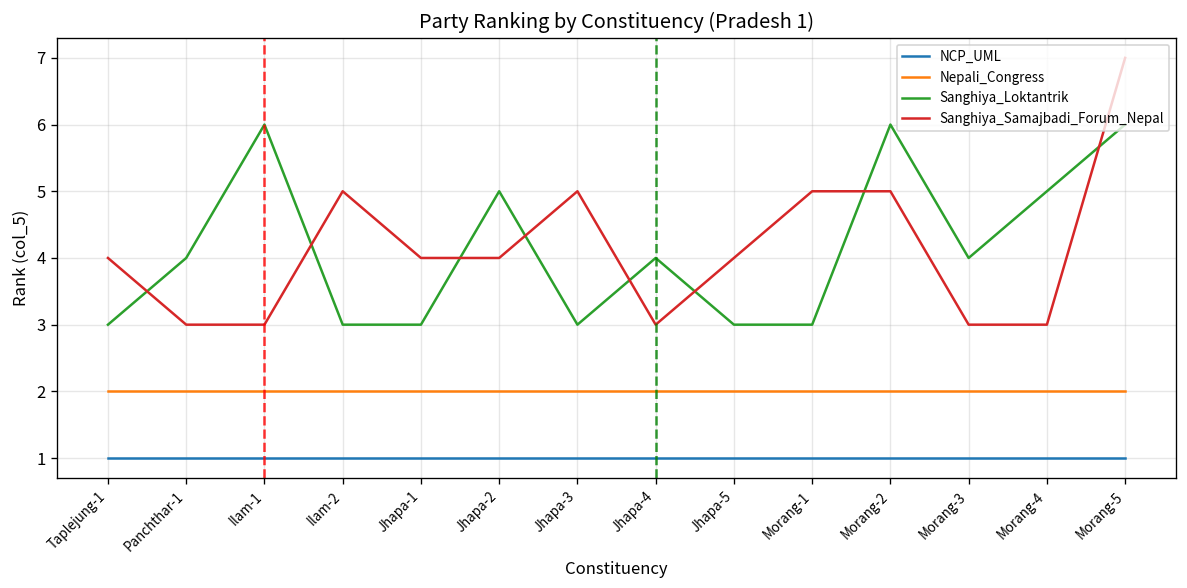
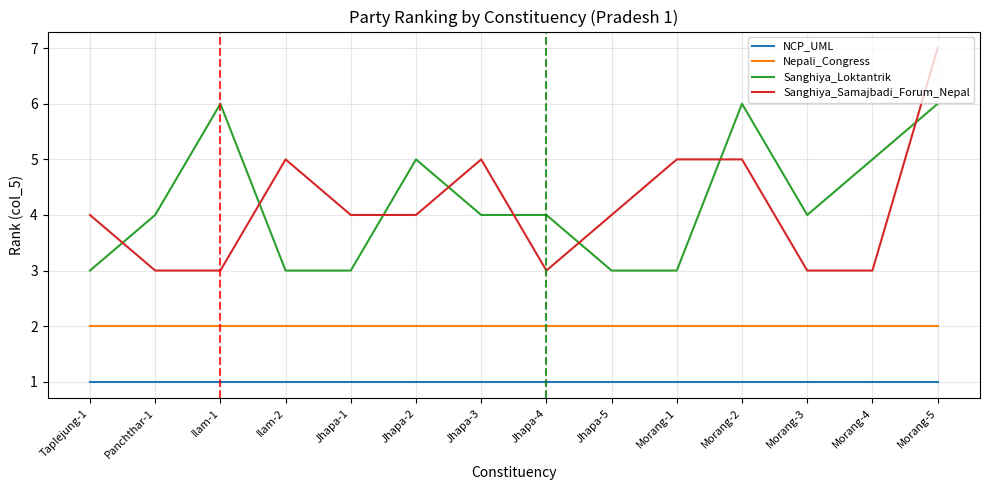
  {
    "NCP_UML": {
      "Taplejung-1": 1,
      "Panchthar-1": 1,
      "Ilam-1": 1,
      "Ilam-2": 1,
      "Jhapa-1": 1,
      "Jhapa-2": 1,
      "Jhapa-3": 1,
      "Jhapa-4": 1,
      "Jhapa-5": 1,
      "Morang-1": 1,
      "Morang-2": 1,
      "Morang-3": 1,
      "Morang-4": 1,
      "Morang-5": 1
    },
    "Nepali_Congress": {
      "Taplejung-1": 2,
      "Panchthar-1": 2,
      "Ilam-1": 2,
      "Ilam-2": 2,
      "Jhapa-1": 2,
      "Jhapa-2": 2,
      "Jhapa-3": 2,
      "Jhapa-4": 2,
      "Jhapa-5": 2,
      "Morang-1": 2,
      "Morang-2": 2,
      "Morang-3": 2,
      "Morang-4": 2,
      "Morang-5": 2
    },
    "Sanghiya_Loktantrik": {
      "Taplejung-1": 3,
      "Panchthar-1": 4,
      "Ilam-1": 6,
      "Ilam-2": 3,
      "Jhapa-1": 3,
      "Jhapa-2": 5,
-     "Jhapa-3": 3,
+     "Jhapa-3": 4,
      "Jhapa-4": 4,
      "Jhapa-5": 3,
      "Morang-1": 3,
      "Morang-2": 6,
      "Morang-3": 4,
      "Morang-4": 5,
      "Morang-5": 6
    },
    "Sanghiya_Samajbadi_Forum_Nepal": {
      "Taplejung-1": 4,
      "Panchthar-1": 3,
      "Ilam-1": 3,
      "Ilam-2": 5,
      "Jhapa-1": 4,
      "Jhapa-2": 4,
      "Jhapa-3": 5,
      "Jhapa-4": 3,
      "Jhapa-5": 4,
      "Morang-1": 5,
      "Morang-2": 5,
      "Morang-3": 3,
      "Morang-4": 3
    }
  }
